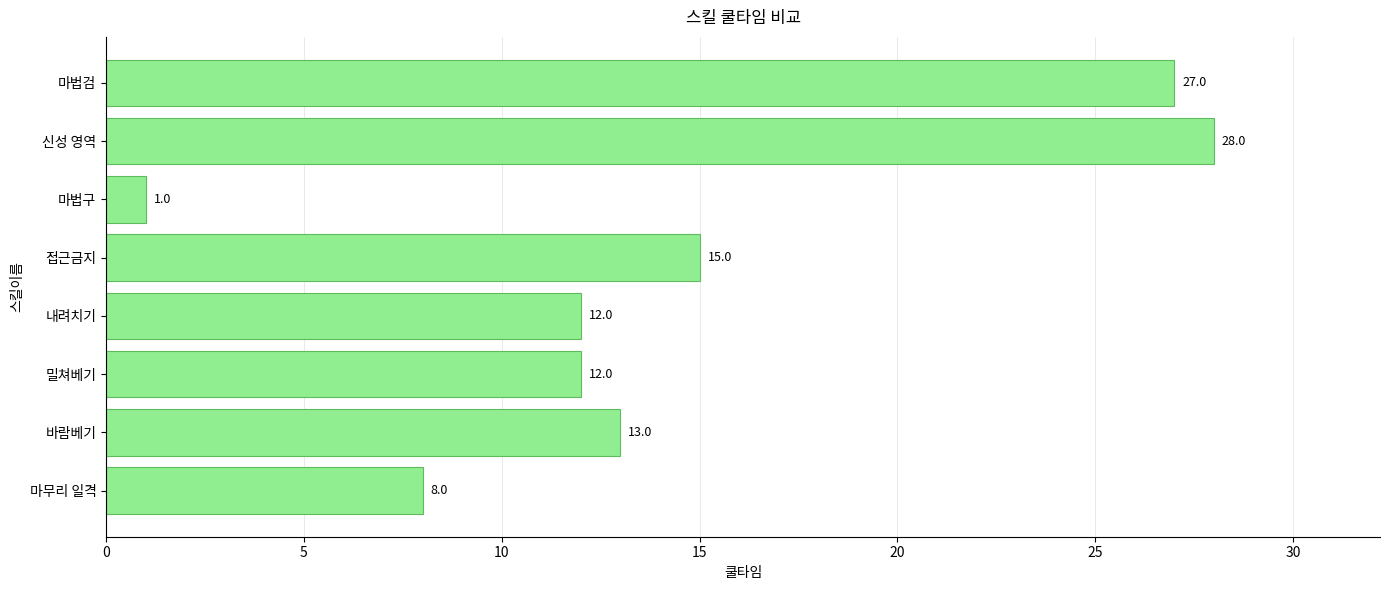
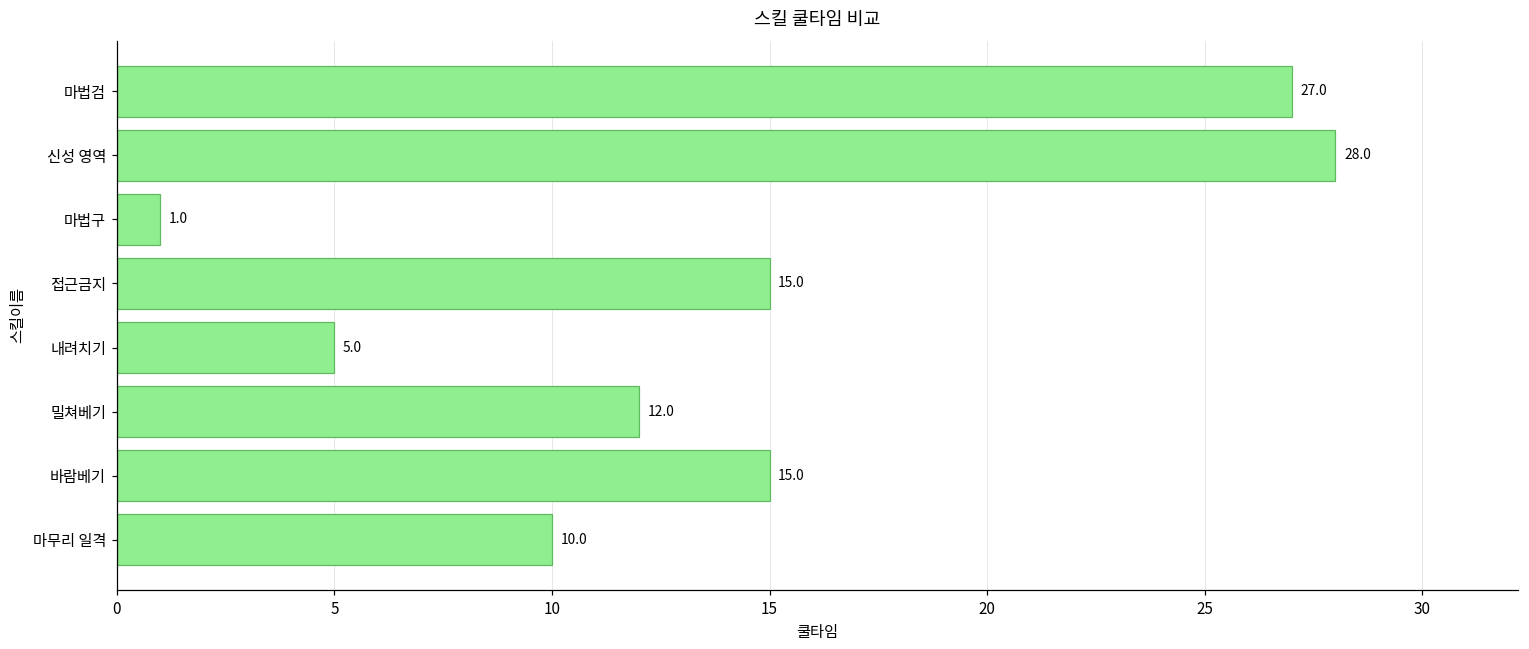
  {
    "마법검": 27.0,
    "신성 영역": 28.0,
    "마법구": 1.0,
    "접근금지": 15.0,
-   "내려치기": 12.0,
+   "내려치기": 5.0,
    "밀쳐베기": 12.0,
-   "바람베기": 13.0,
-   "마무리 일격": 8.0
+   "바람베기": 15.0,
+   "마무리 일격": 10.0
  }
